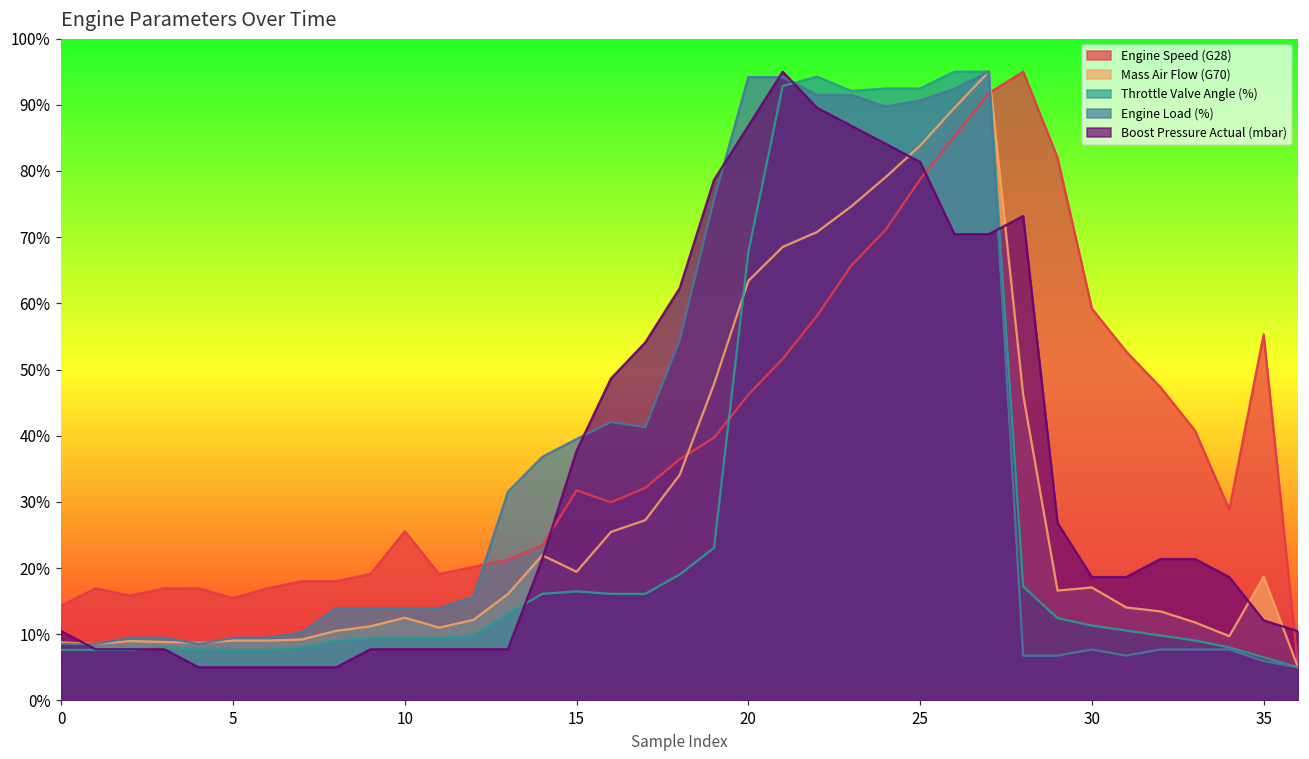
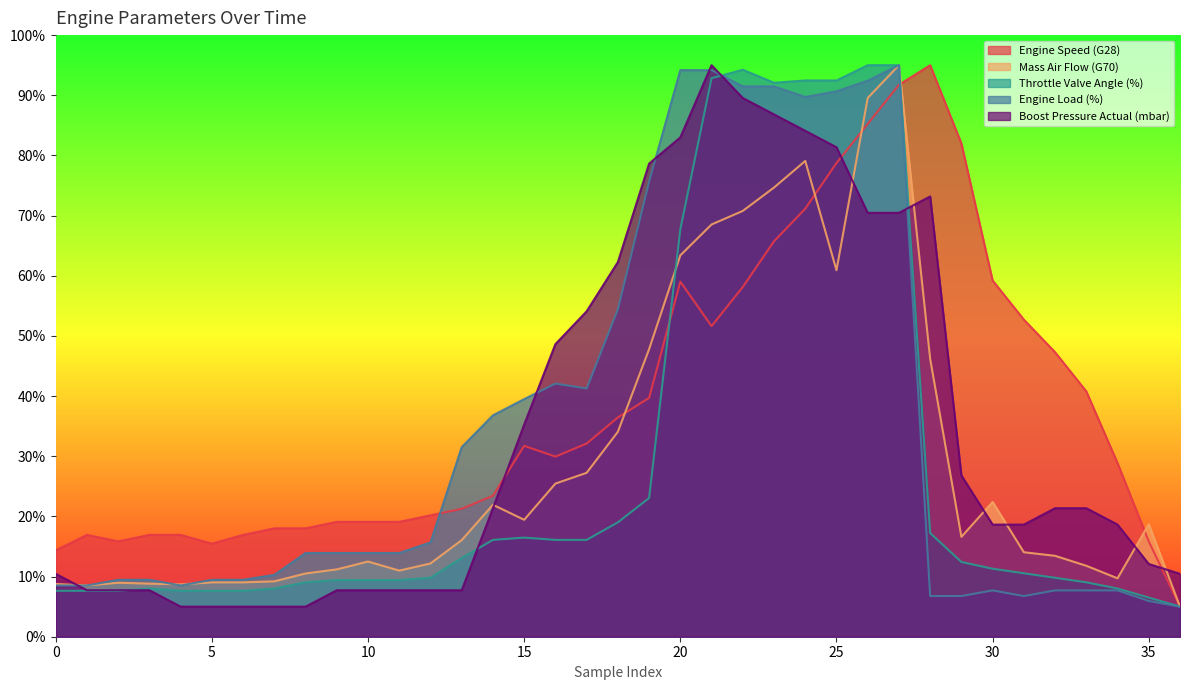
  {
    "Engine Speed (G28)": {
      "0": "14%",
      "5": "15%",
-     "10": "26%",
+     "10": "19%",
      "15": "32%",
-     "20": "46%",
+     "20": "59%",
      "25": "79%",
      "30": "59%",
-     "35": "55%"
+     "35": "16%"
    },
    "Mass Air Flow (G70)": {
      "5": "9%",
      "10": "12%",
      "15": "19%",
      "20": "63%",
-     "25": "84%",
-     "30": "17%",
+     "25": "61%",
+     "30": "22%",
      "35": "19%"
    },
    "Boost Pressure Actual (mbar)": {
      "0": "10%",
      "5": "5%",
      "10": "8%",
-     "15": "38%",
-     "20": "87%",
+     "15": "35%",
+     "20": "83%",
      "25": "81%",
      "30": "19%",
      "35": "12%"
    }
  }
